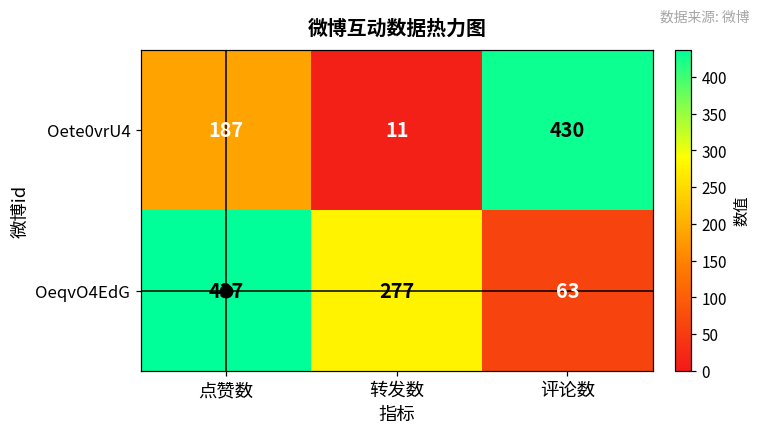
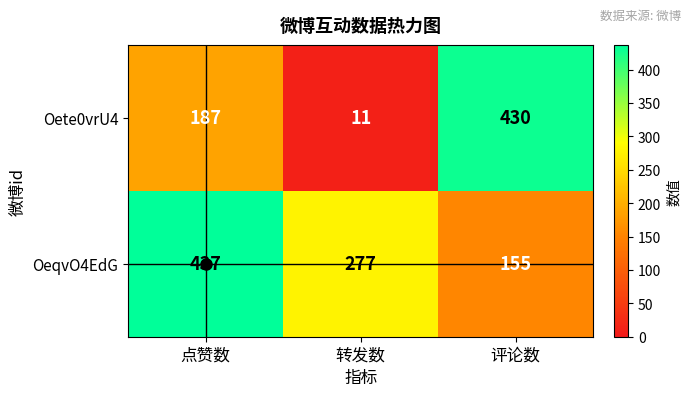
  {
    "Oete0vrU4": {
      "点赞数": 187,
      "转发数": 11,
      "评论数": 430
    },
    "OeqvO4EdG": {
      "转发数": 277,
-     "评论数": 63
+     "评论数": 155
    }
  }
